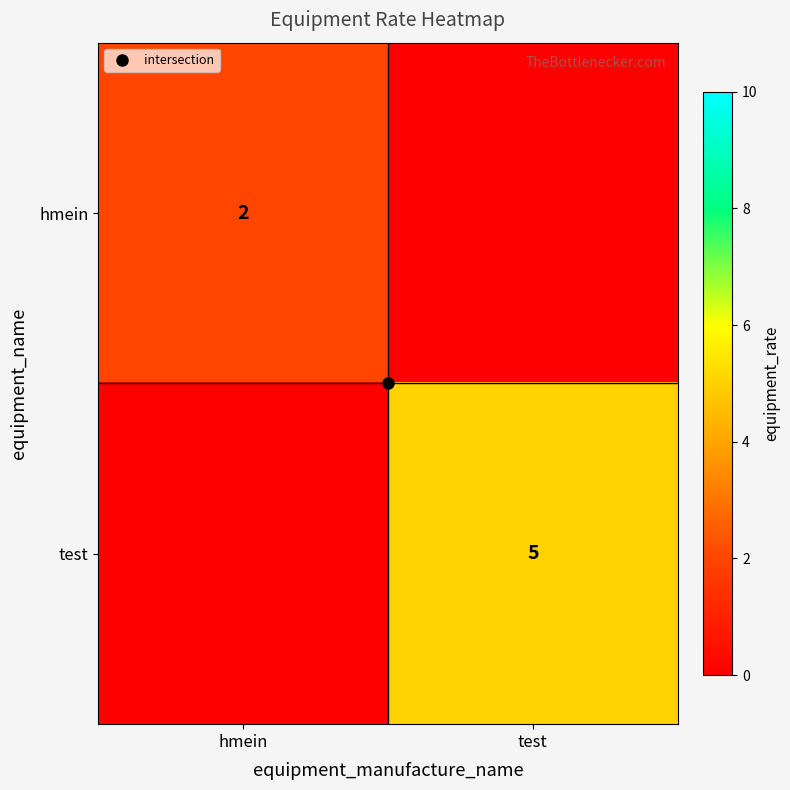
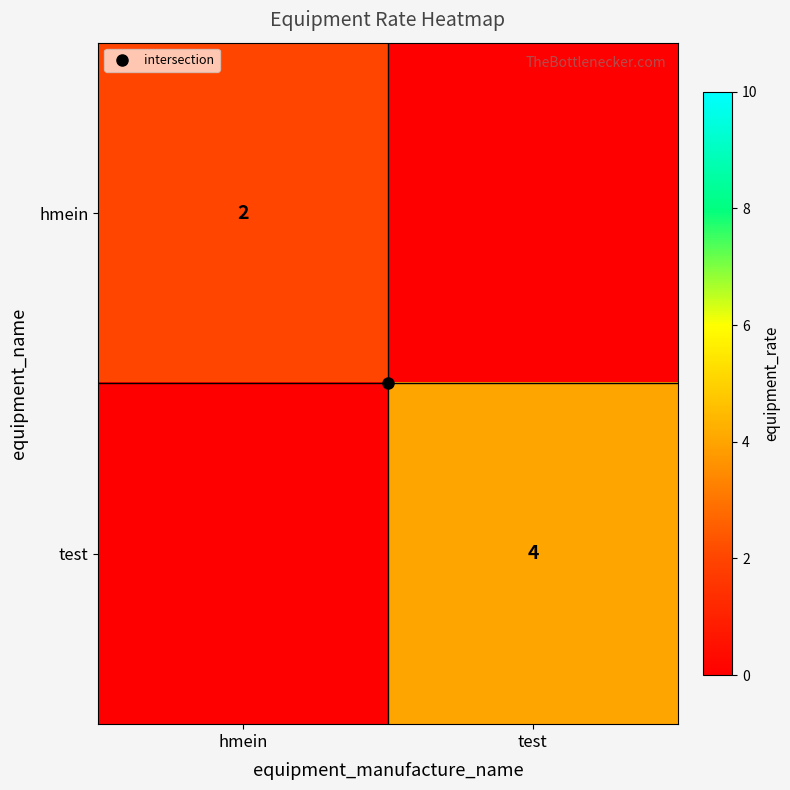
  {
    "hmein": {
      "hmein": 2
    },
    "test": {
-     "test": 5
+     "test": 4
    }
  }
